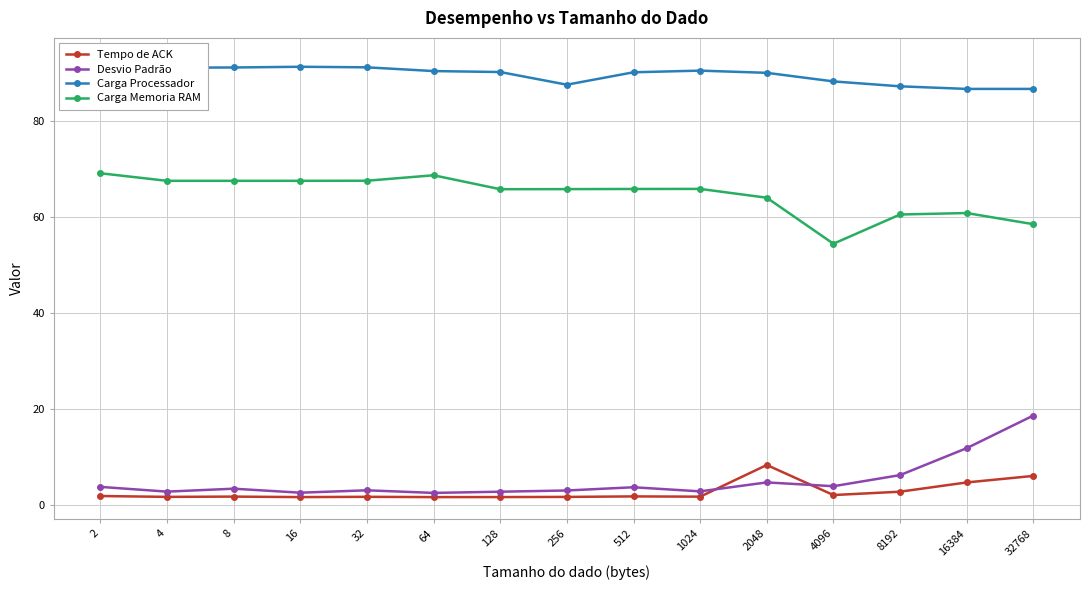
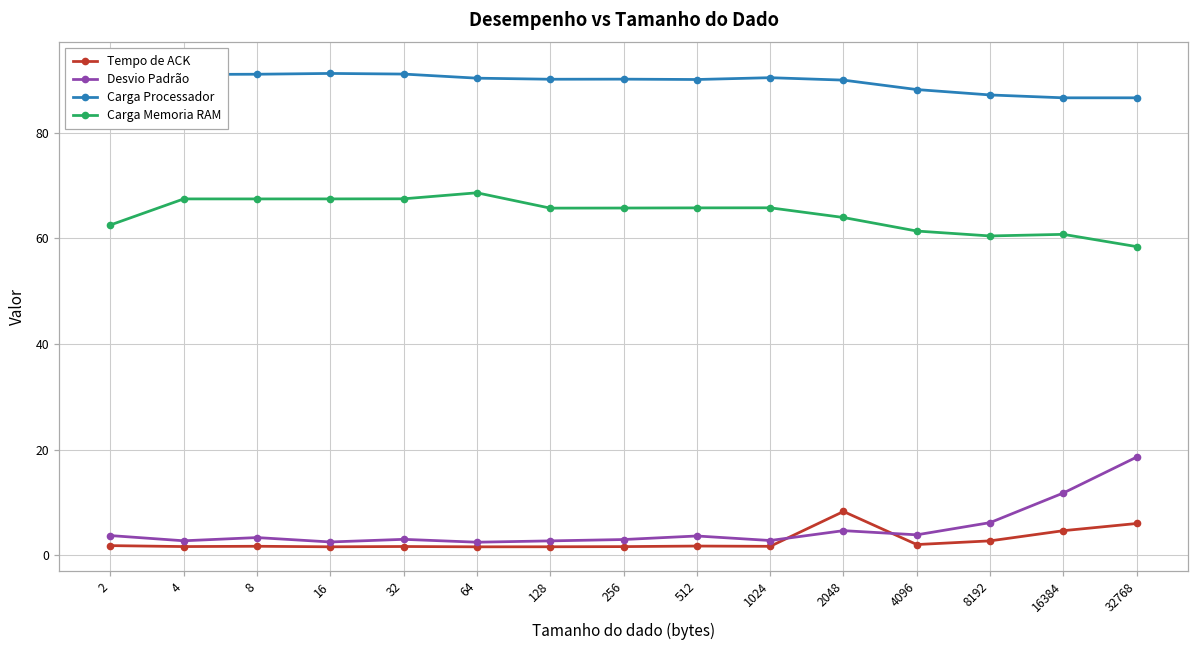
  {
    "Tempo de ACK": {
      "2": 2,
      "4": 2,
      "8": 2,
      "16": 2,
      "32": 2,
      "64": 2,
      "128": 2,
      "256": 2,
      "512": 2,
      "1024": 2,
      "2048": 8,
      "4096": 2,
      "8192": 3,
      "16384": 5,
      "32768": 6
    },
    "Desvio Padrão": {
      "2": 4,
      "4": 3,
      "8": 3,
      "16": 3,
      "32": 3,
      "64": 2,
      "128": 3,
      "256": 3,
      "512": 4,
      "1024": 3,
      "2048": 5,
      "4096": 4,
      "8192": 6,
      "16384": 12,
      "32768": 19
    },
    "Carga Processador": {
      "8": 91,
      "16": 91,
      "32": 91,
      "64": 90,
      "128": 90,
-     "256": 87,
+     "256": 90,
      "512": 90,
      "1024": 90,
      "2048": 90,
      "4096": 88,
      "8192": 87,
      "16384": 87,
      "32768": 87
    },
    "Carga Memoria RAM": {
-     "2": 69,
+     "2": 63,
      "4": 67,
      "8": 67,
      "16": 67,
      "32": 67,
      "64": 69,
      "128": 66,
      "256": 66,
      "512": 66,
      "1024": 66,
      "2048": 64,
-     "4096": 54,
+     "4096": 61,
      "8192": 60,
      "16384": 61,
      "32768": 58
    }
  }
